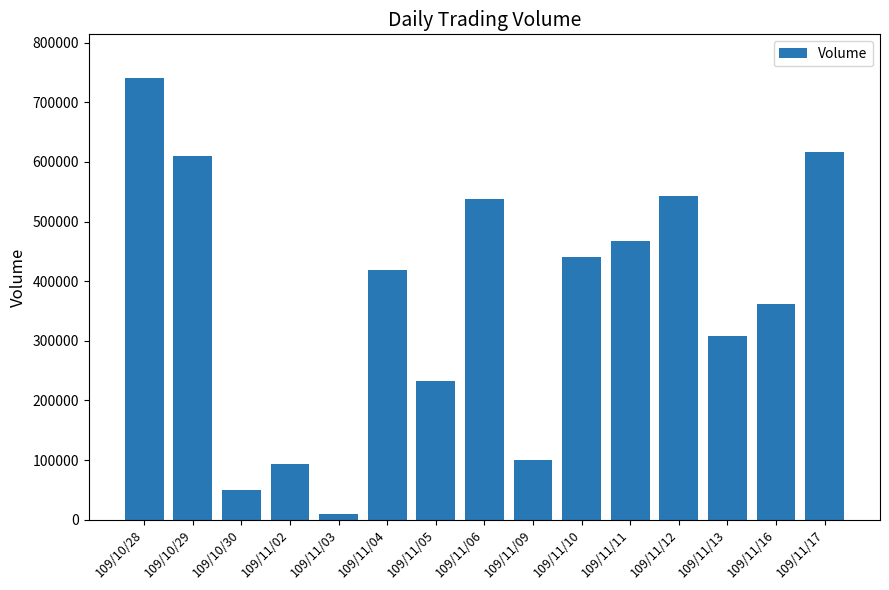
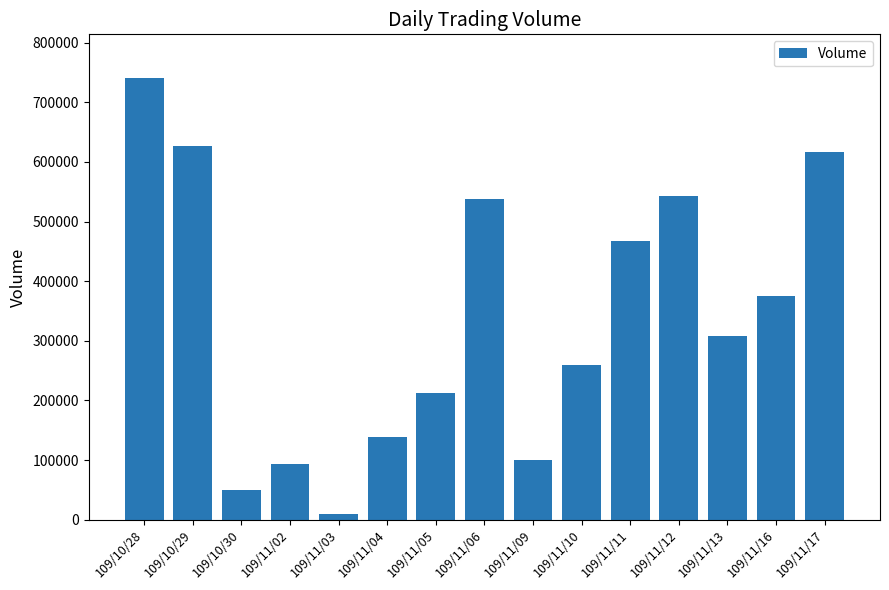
  {
    "109/10/28": 740000,
-   "109/10/29": 610000,
+   "109/10/29": 630000,
    "109/10/30": 50000,
    "109/11/02": 90000,
    "109/11/03": 10000,
-   "109/11/04": 420000,
-   "109/11/05": 230000,
+   "109/11/04": 140000,
+   "109/11/05": 210000,
    "109/11/06": 540000,
    "109/11/09": 100000,
-   "109/11/10": 440000,
+   "109/11/10": 260000,
    "109/11/11": 470000,
    "109/11/12": 540000,
    "109/11/13": 310000,
-   "109/11/16": 360000,
+   "109/11/16": 380000,
    "109/11/17": 620000
  }
